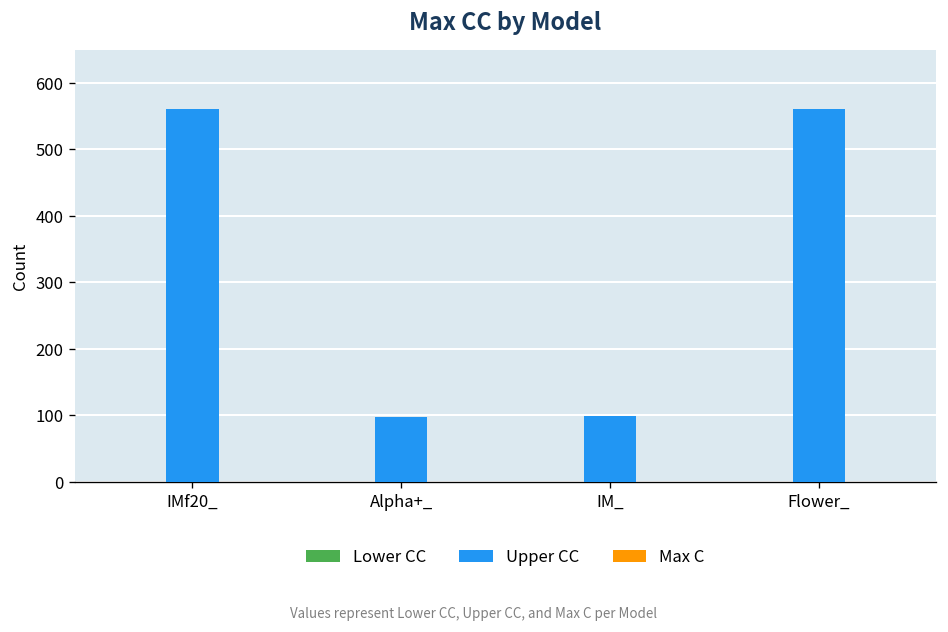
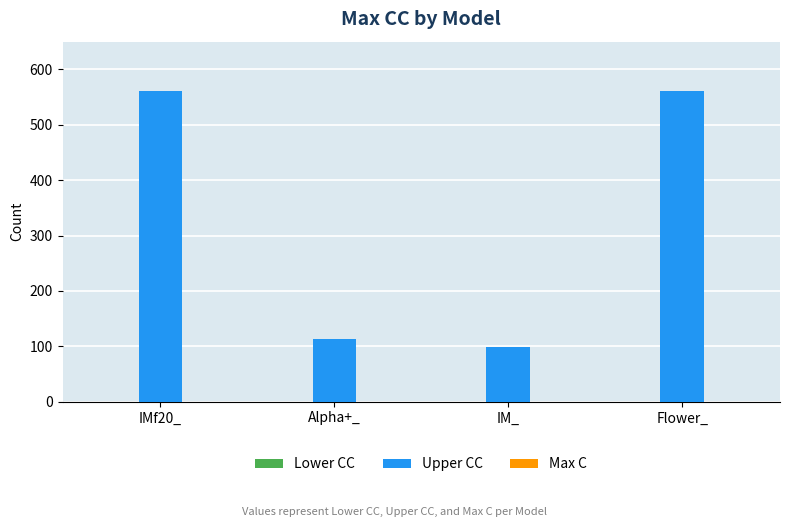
  {
    "Lower CC": {
      "IMf20_": 0,
      "Alpha+_": 0,
      "IM_": 0,
      "Flower_": 0
    },
    "Upper CC": {
      "IMf20_": 560,
-     "Alpha+_": 100,
+     "Alpha+_": 110,
      "IM_": 100,
      "Flower_": 560
    },
    "Max C": {
      "IMf20_": 0,
      "Alpha+_": 0,
      "IM_": 0,
      "Flower_": 0
    }
  }
